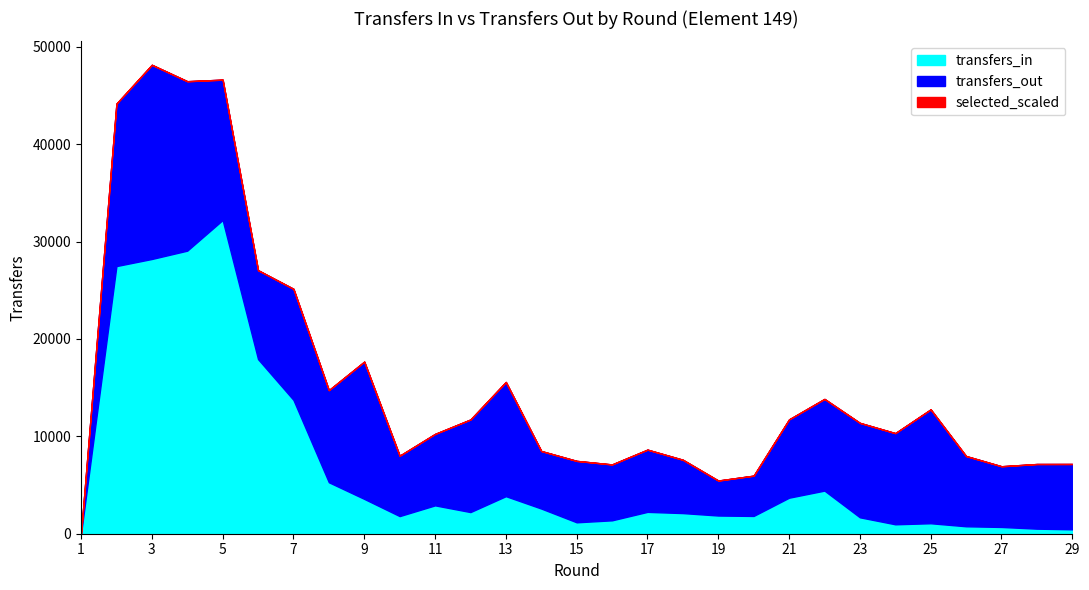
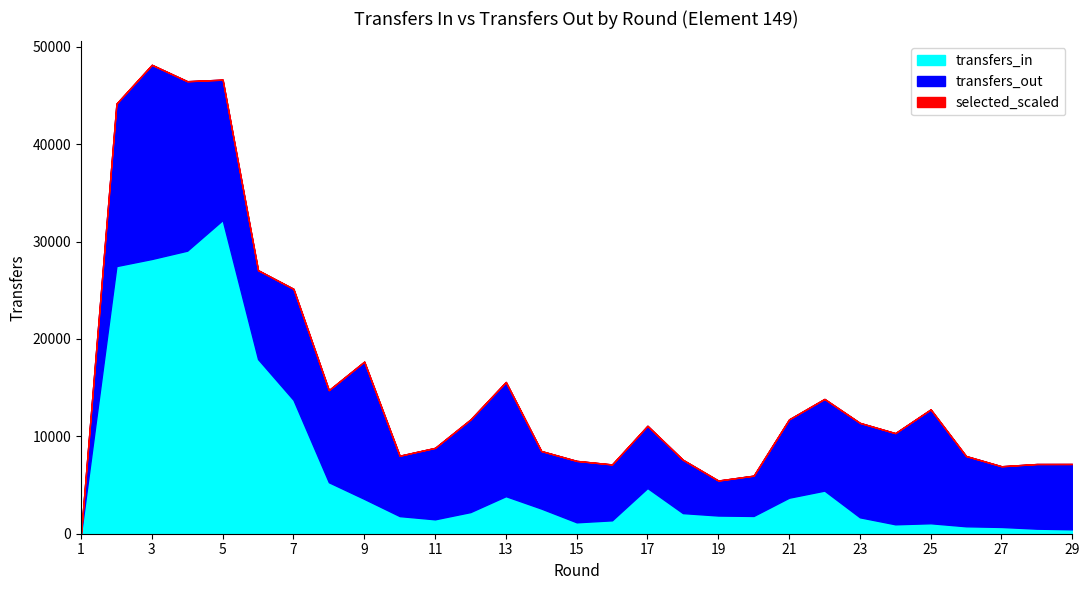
  {
    "transfers_in": {
-     "11": 3000,
-     "17": 2000
+     "11": 1000,
+     "17": 5000
    }
  }
